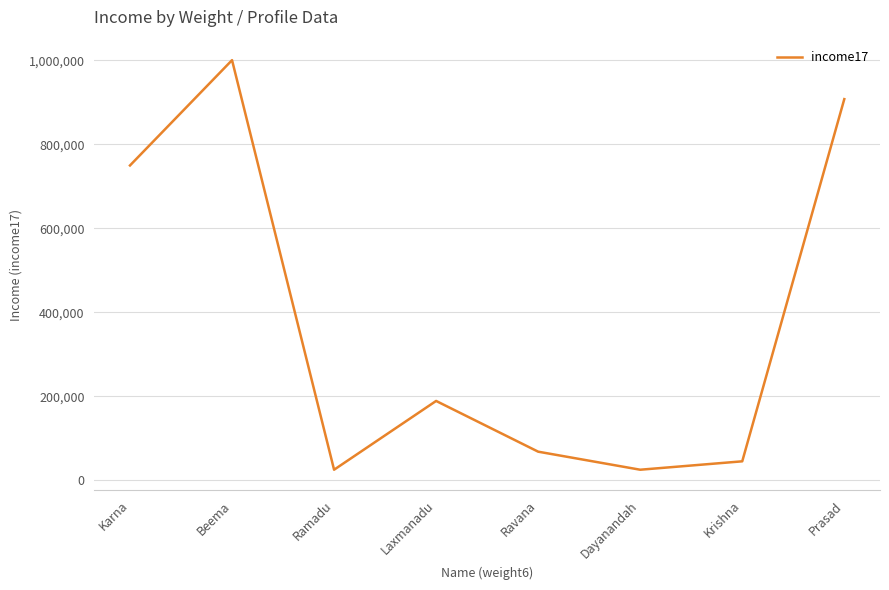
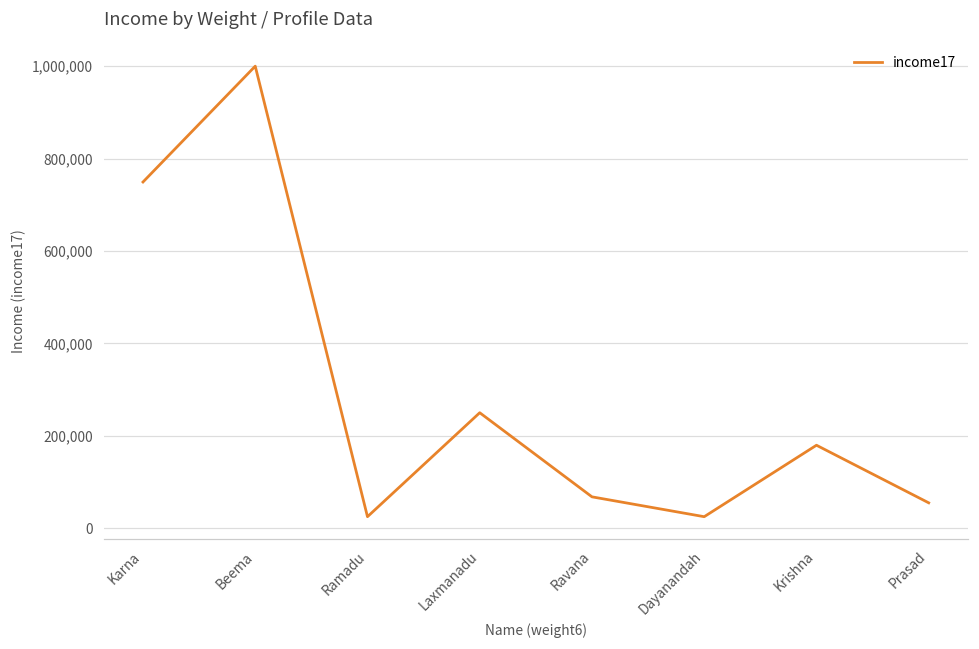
  {
    "Karna": "750,000",
    "Beema": "1,000,000",
    "Ramadu": "30,000",
-   "Laxmanadu": "190,000",
+   "Laxmanadu": "250,000",
    "Ravana": "70,000",
    "Dayanandah": "30,000",
-   "Krishna": "50,000",
-   "Prasad": "910,000"
+   "Krishna": "180,000",
+   "Prasad": "60,000"
  }
